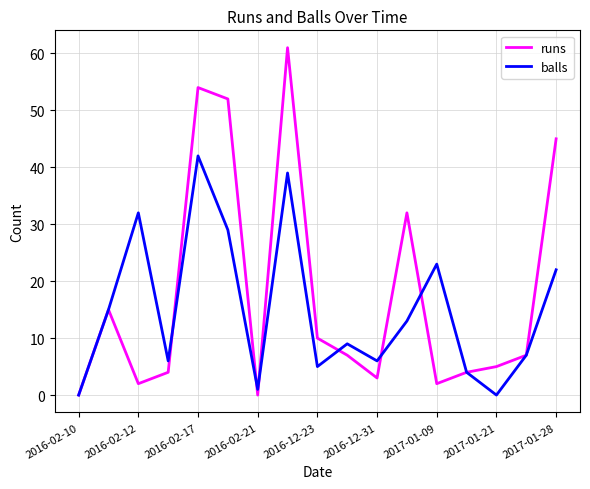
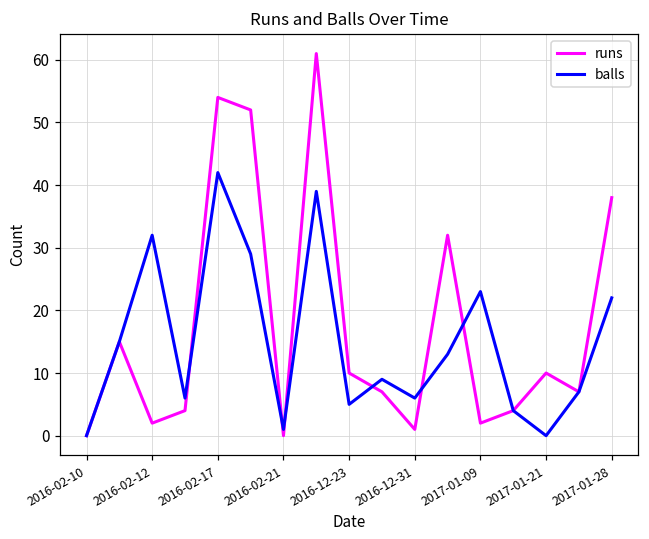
  {
    "runs": {
      "2016-02-12": 2,
      "2016-02-17": 54,
      "2016-02-21": 0,
      "2016-12-23": 10,
-     "2016-12-31": 3,
+     "2016-12-31": 1,
      "2017-01-09": 2,
-     "2017-01-21": 5,
-     "2017-01-28": 45
+     "2017-01-21": 10,
+     "2017-01-28": 38
    },
    "balls": {
      "2016-02-12": 32,
      "2016-02-17": 42,
      "2016-02-21": 1,
      "2016-12-23": 5,
      "2016-12-31": 6,
      "2017-01-09": 23,
      "2017-01-21": 0,
      "2017-01-28": 22
    }
  }
